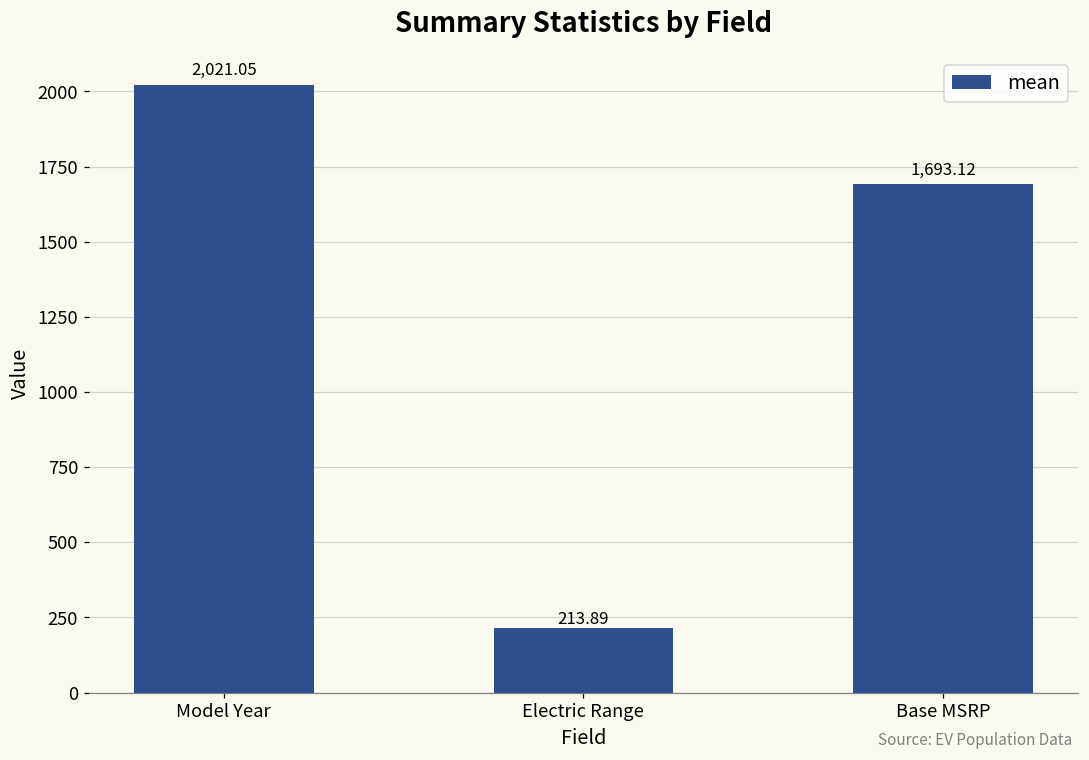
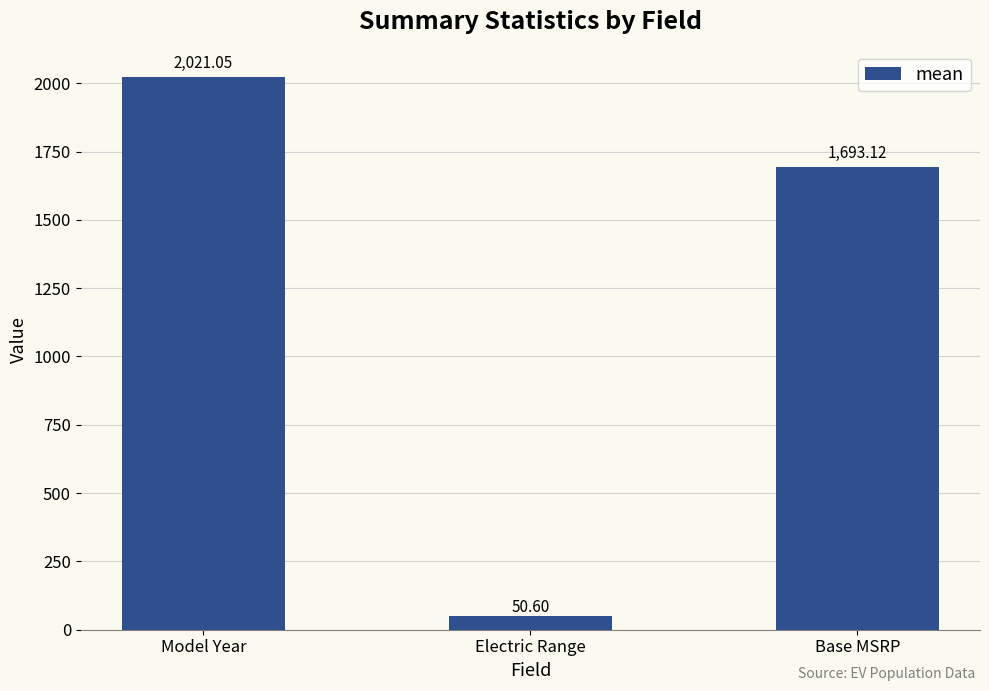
  {
    "Model Year": "2,021.05",
-   "Electric Range": "213.89",
+   "Electric Range": "50.60",
    "Base MSRP": "1,693.12"
  }
